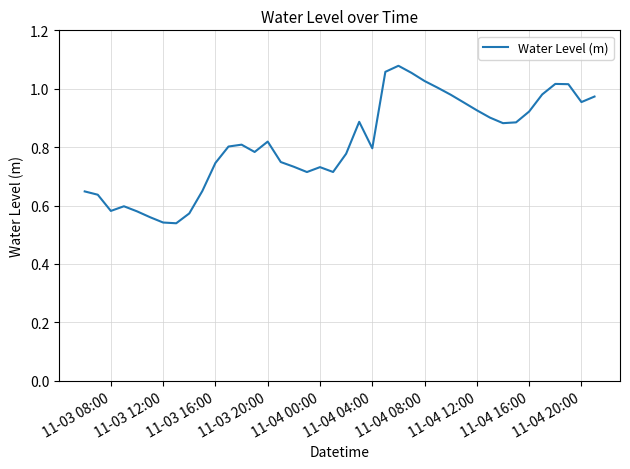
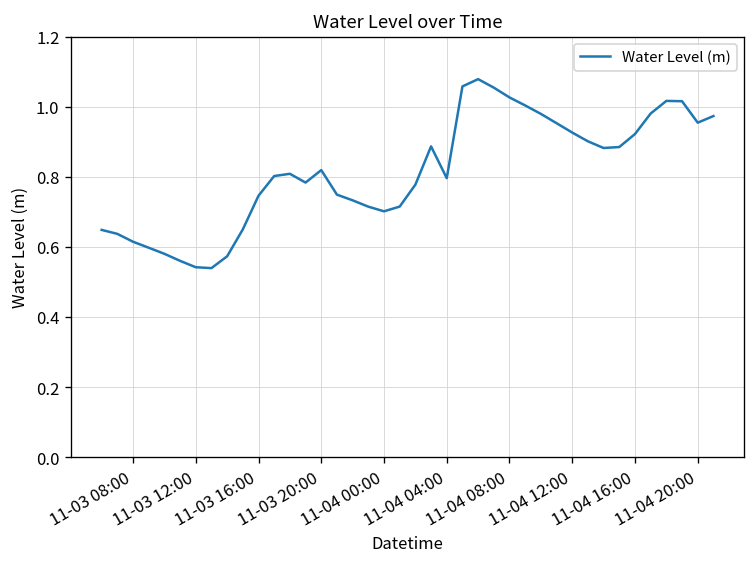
  {
-   "11-03 08:00": 0.58,
+   "11-03 08:00": 0.61,
    "11-03 12:00": 0.54,
    "11-03 16:00": 0.75,
    "11-03 20:00": 0.82,
-   "11-04 00:00": 0.73,
+   "11-04 00:00": 0.70,
    "11-04 04:00": 0.80,
    "11-04 08:00": 1.03,
    "11-04 12:00": 0.93,
    "11-04 16:00": 0.92,
    "11-04 20:00": 0.95
  }
